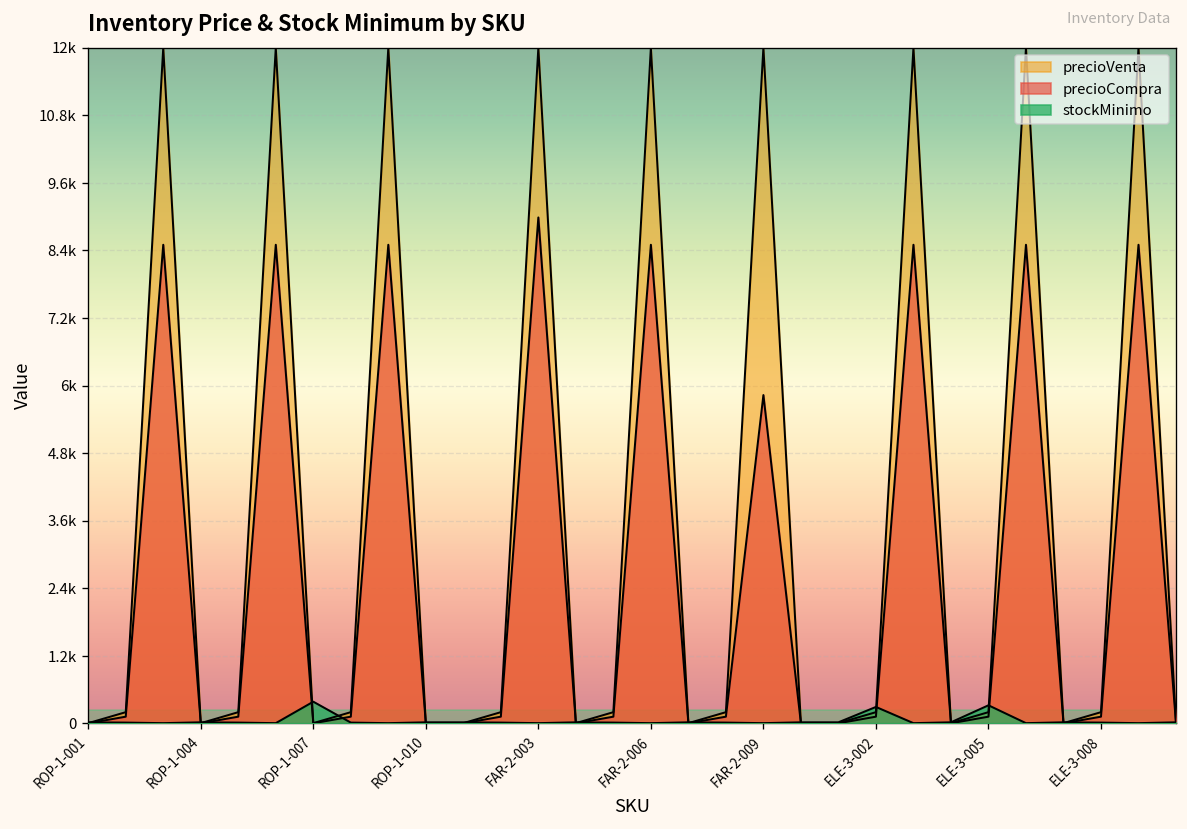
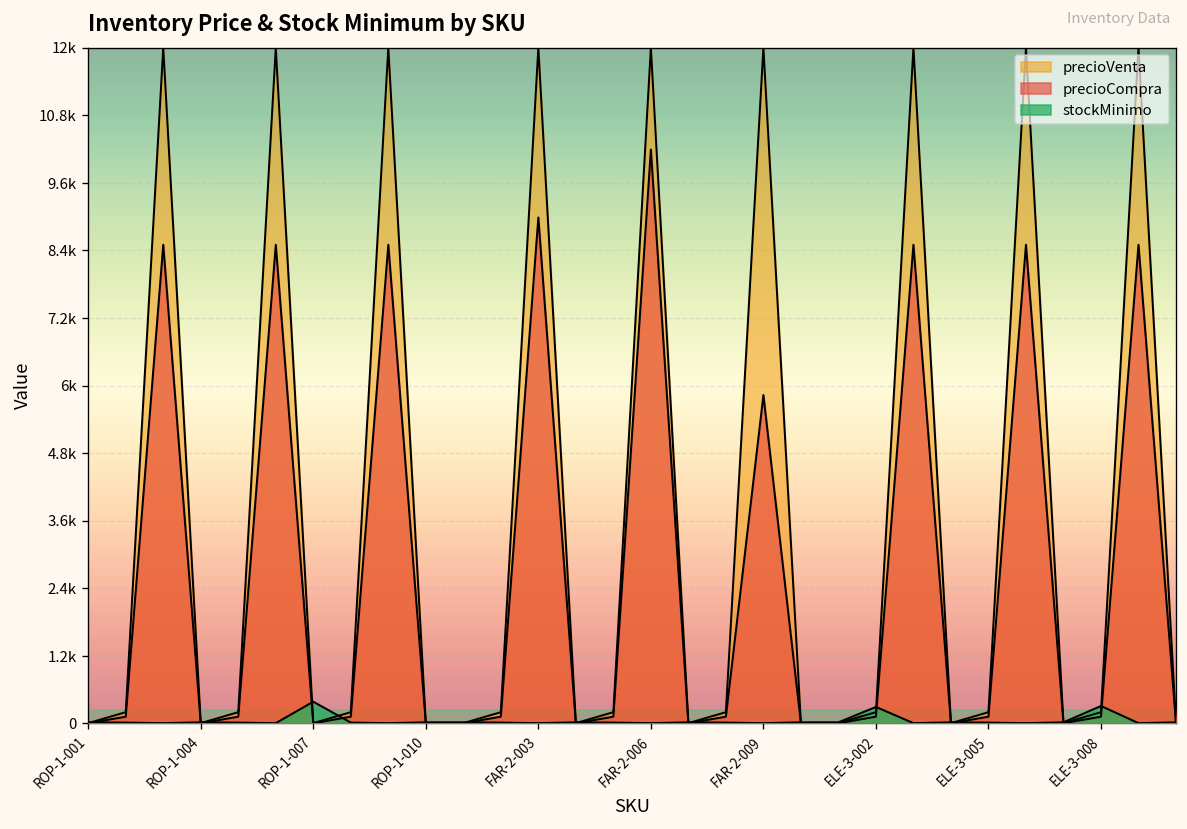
  {
    "precioVenta": {
      "FAR-2-003": 12000,
      "FAR-2-006": 12000,
      "FAR-2-009": 12000,
      "ELE-3-002": 200,
      "ELE-3-005": 200,
      "ELE-3-008": 200
    },
    "precioCompra": {
      "FAR-2-003": 9000,
-     "FAR-2-006": 8500,
+     "FAR-2-006": 10200,
      "FAR-2-009": 5800,
      "ELE-3-002": 100,
      "ELE-3-005": 100,
      "ELE-3-008": 100
    },
    "stockMinimo": {
      "ROP-1-007": 400,
      "FAR-2-003": 0,
      "FAR-2-006": 0,
      "FAR-2-009": 0,
      "ELE-3-002": 300,
-     "ELE-3-005": 300,
-     "ELE-3-008": 0
+     "ELE-3-005": 0,
+     "ELE-3-008": 300
    }
  }
